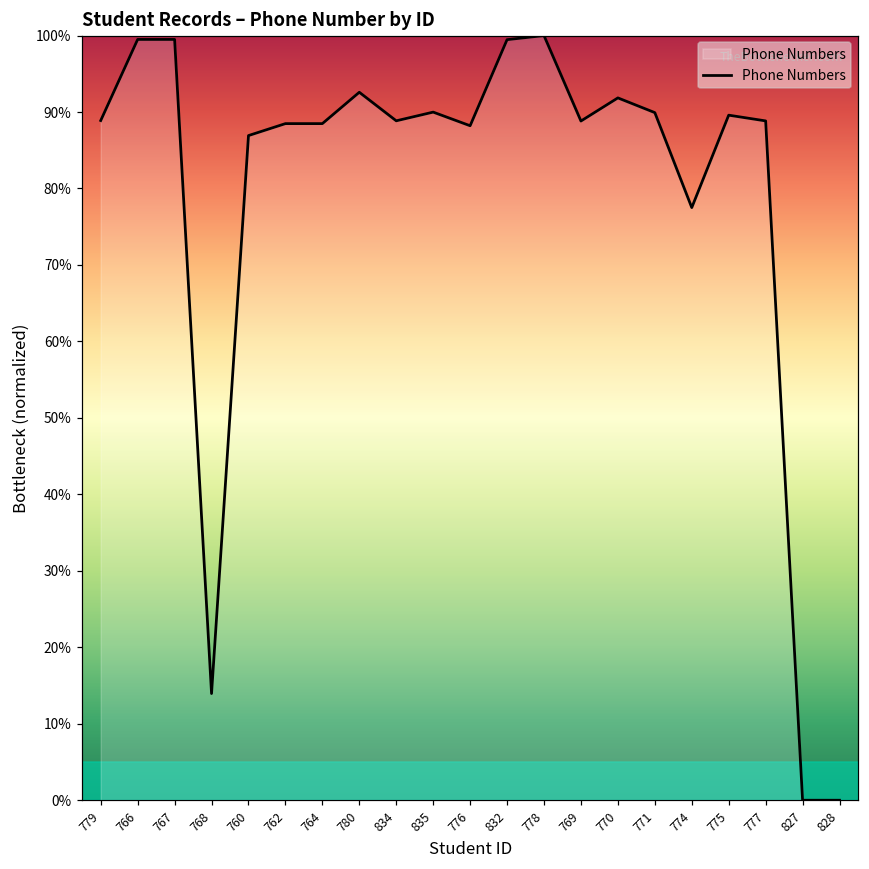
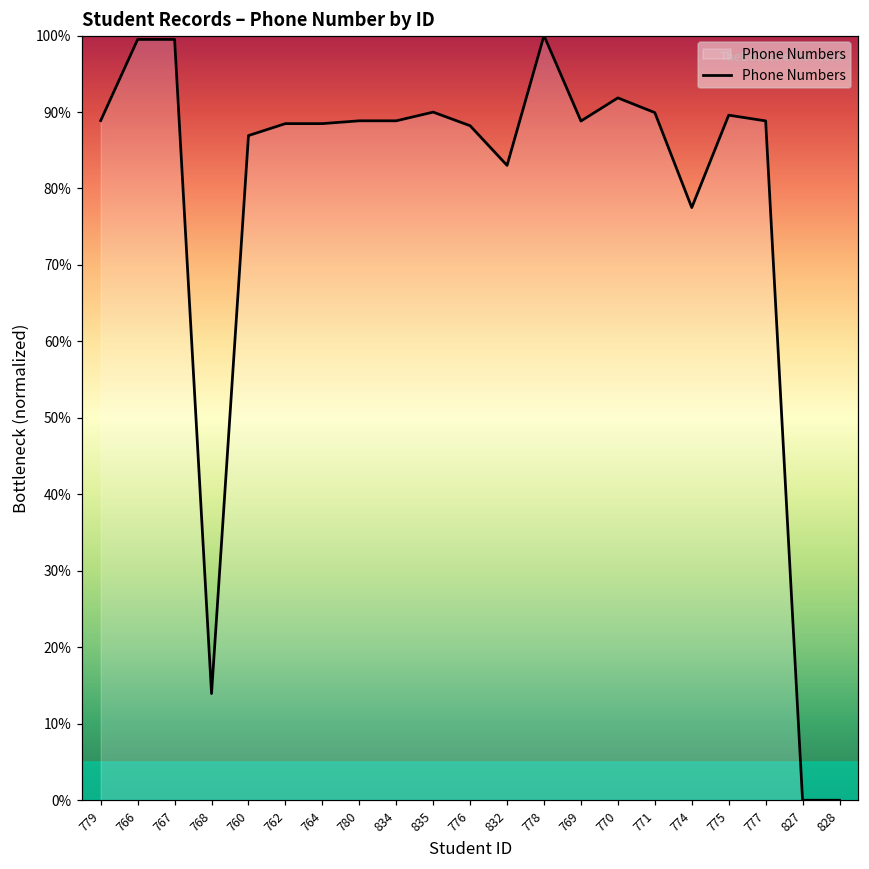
  {
    "779": "89%",
    "766": "99%",
    "767": "99%",
    "768": "14%",
    "760": "87%",
    "762": "88%",
    "764": "88%",
-   "780": "93%",
+   "780": "89%",
    "834": "89%",
    "835": "90%",
    "776": "88%",
-   "832": "99%",
+   "832": "83%",
    "778": "100%",
    "769": "89%",
    "770": "92%",
    "771": "90%",
    "774": "78%",
    "775": "90%",
    "777": "89%"
  }
